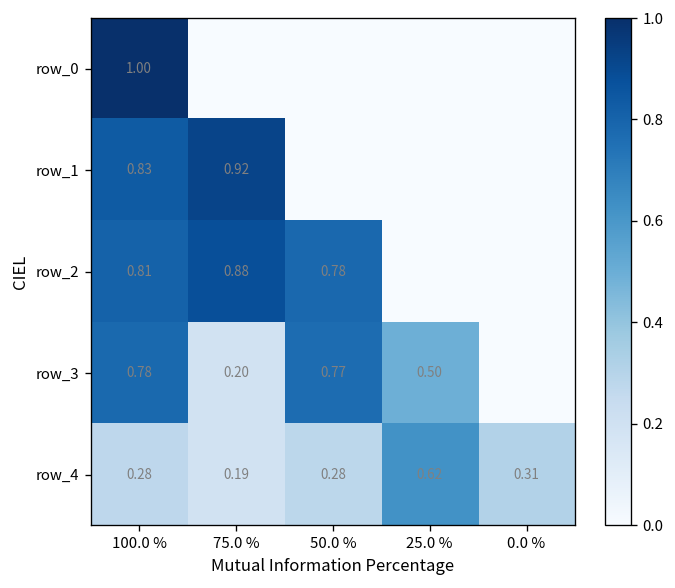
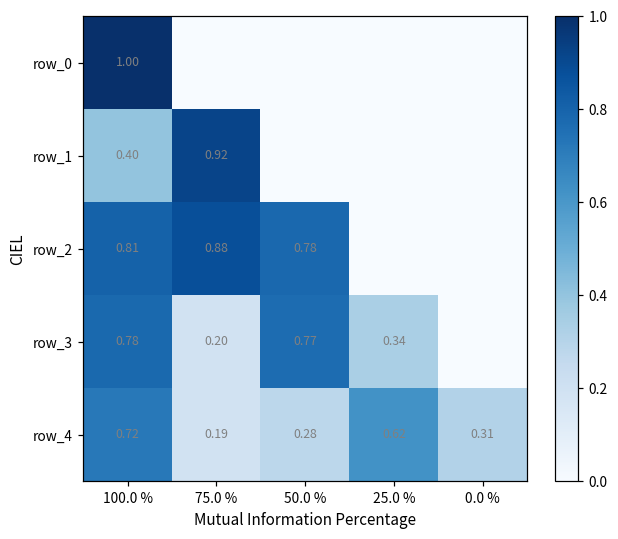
  {
    "row_0": {
      "100.0 %": 1.00
    },
    "row_1": {
-     "100.0 %": 0.83,
+     "100.0 %": 0.40,
      "75.0 %": 0.92
    },
    "row_2": {
      "100.0 %": 0.81,
      "75.0 %": 0.88,
      "50.0 %": 0.78
    },
    "row_3": {
      "100.0 %": 0.78,
      "75.0 %": 0.20,
      "50.0 %": 0.77,
-     "25.0 %": 0.50
+     "25.0 %": 0.34
    },
    "row_4": {
-     "100.0 %": 0.28,
+     "100.0 %": 0.72,
      "75.0 %": 0.19,
      "50.0 %": 0.28,
      "25.0 %": 0.62,
      "0.0 %": 0.31
    }
  }
